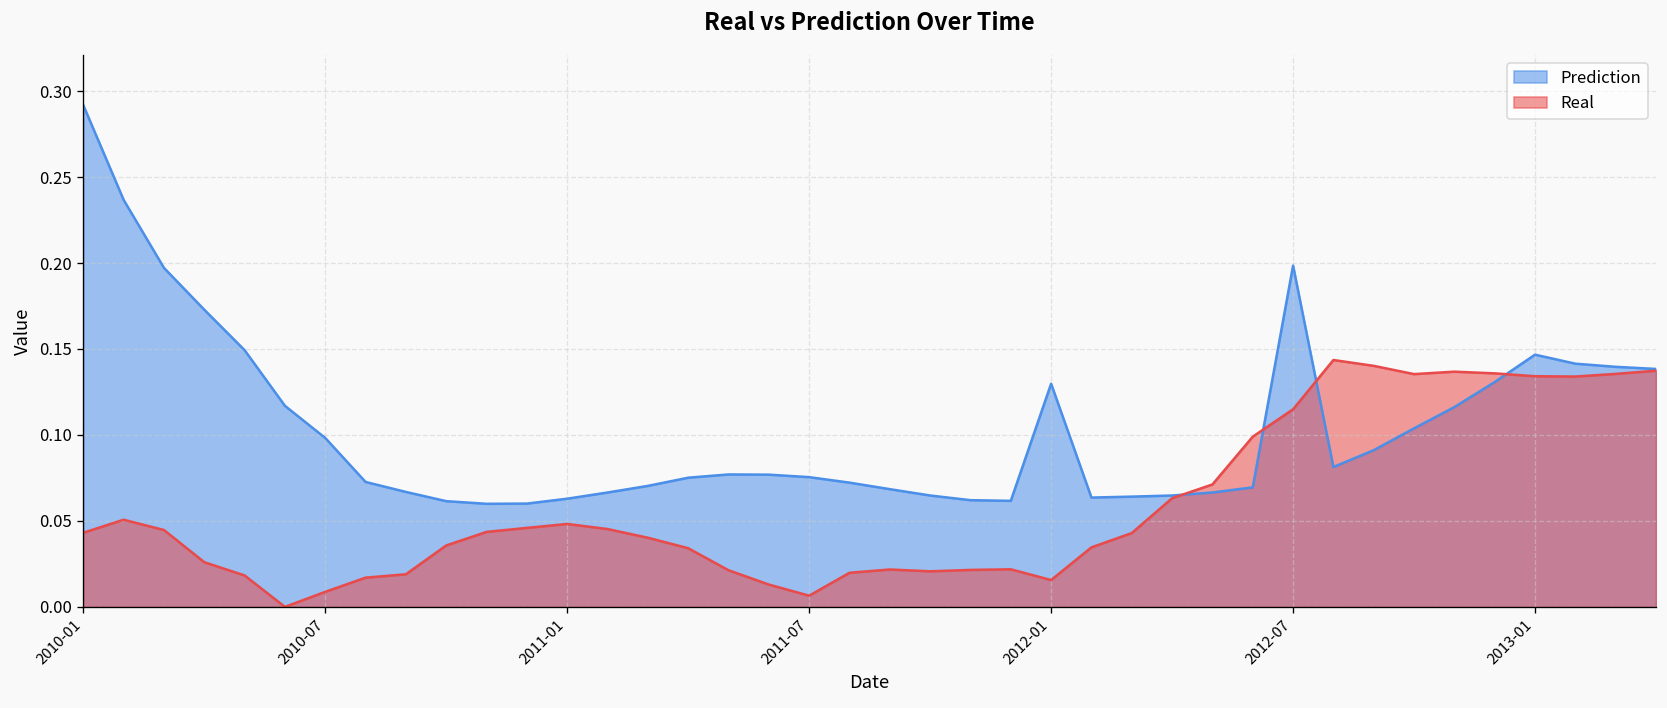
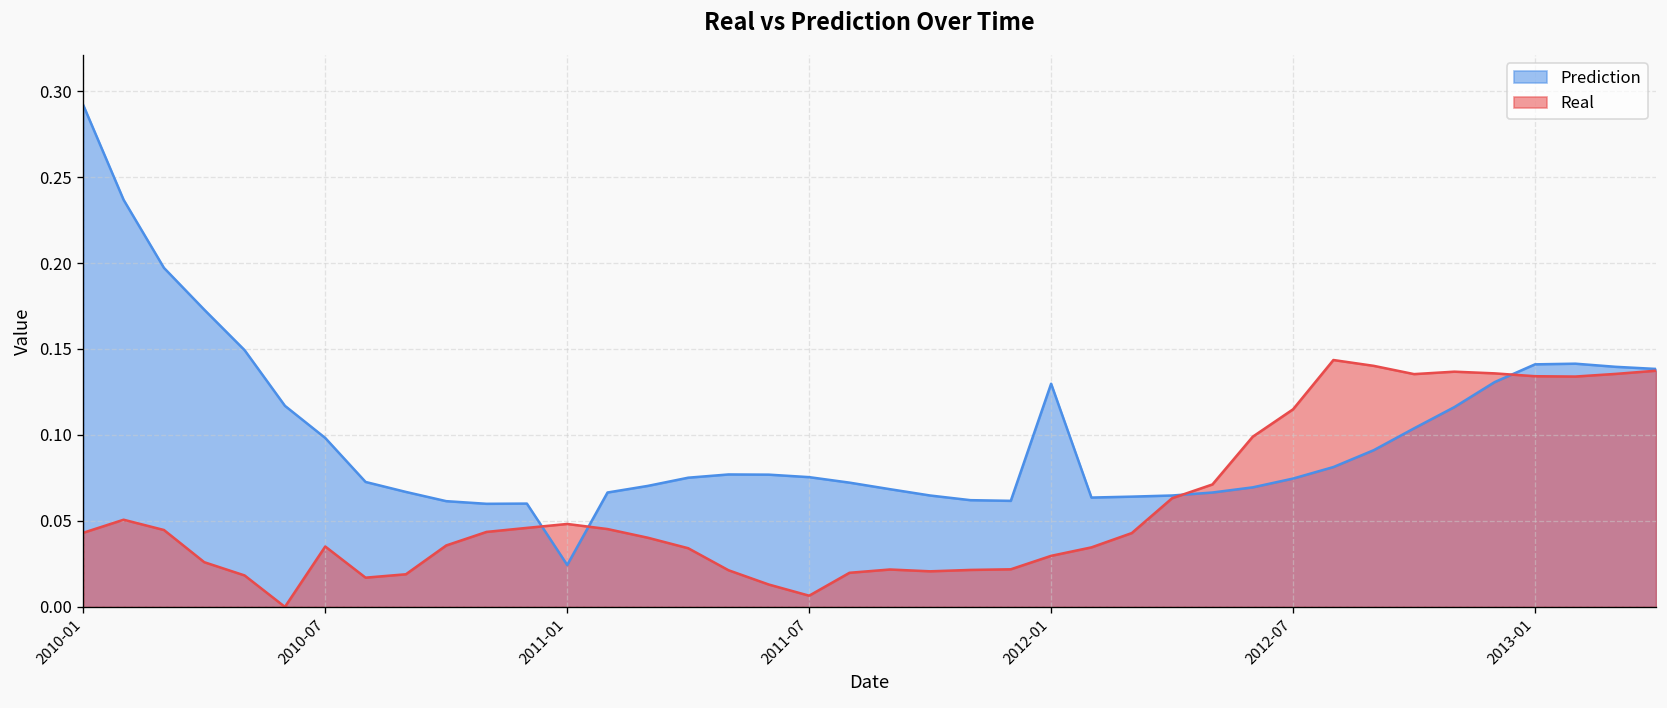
  {
    "Prediction": {
      "2010-01": 0.292,
      "2010-07": 0.098,
-     "2011-01": 0.063,
+     "2011-01": 0.024,
      "2011-07": 0.075,
      "2012-01": 0.130,
-     "2012-07": 0.198,
-     "2013-01": 0.147
+     "2012-07": 0.075,
+     "2013-01": 0.141
    },
    "Real": {
      "2010-01": 0.043,
-     "2010-07": 0.009,
+     "2010-07": 0.035,
      "2011-01": 0.048,
      "2011-07": 0.007,
-     "2012-01": 0.016,
+     "2012-01": 0.030,
      "2012-07": 0.115,
      "2013-01": 0.134
    }
  }
